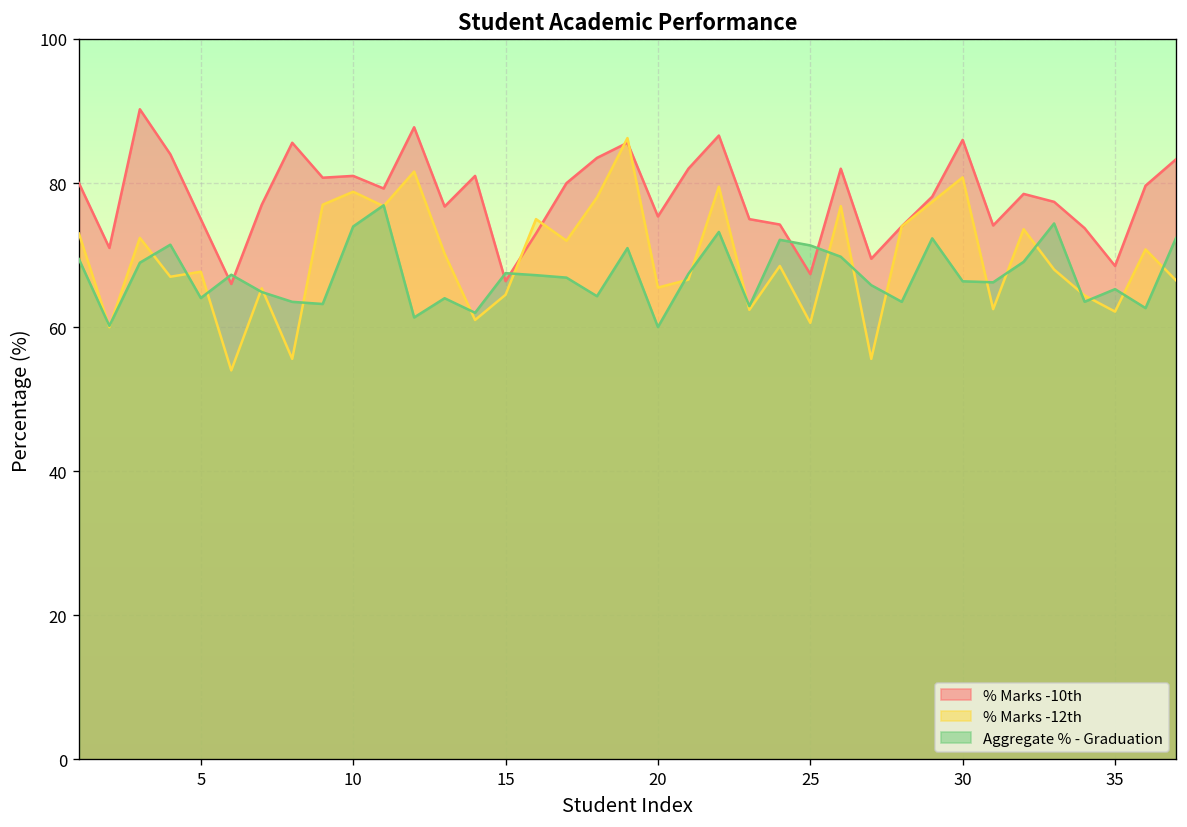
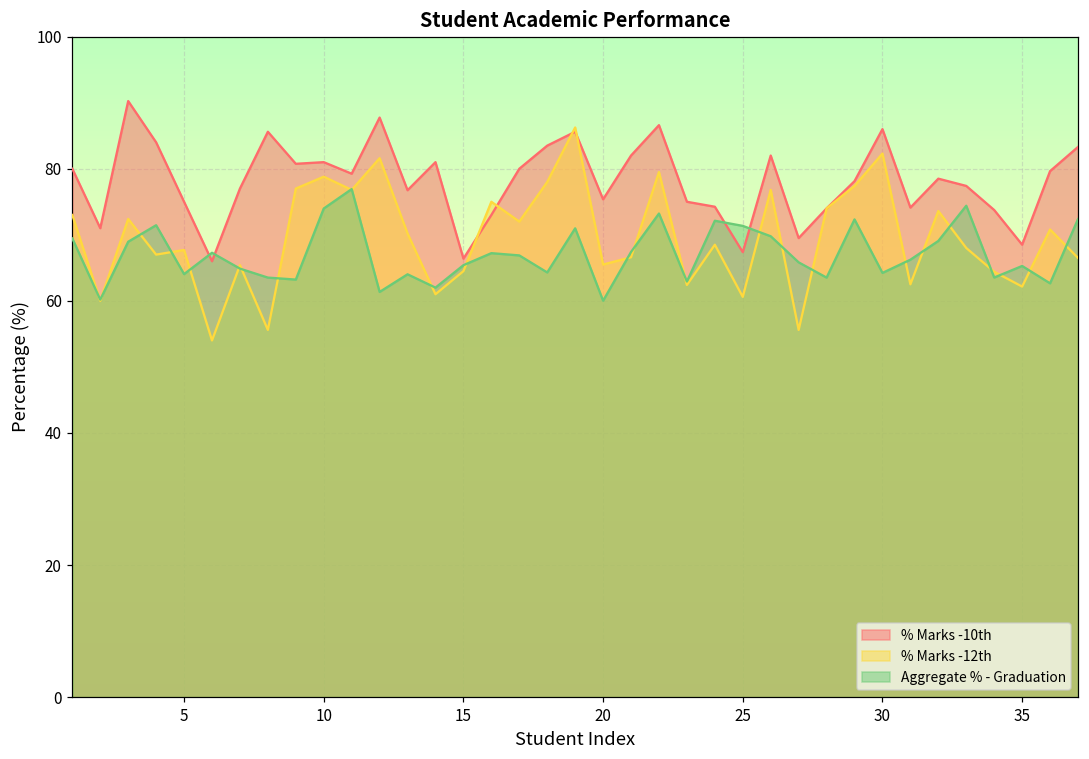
  {
    "% Marks -10th": {
      "5": 75,
      "10": 81,
      "15": 66,
      "20": 75,
      "25": 67,
      "30": 86,
      "35": 69
    },
    "% Marks -12th": {
      "5": 68,
      "10": 79,
      "15": 65,
      "20": 66,
      "25": 61,
-     "30": 81,
+     "30": 82,
      "35": 62
    },
    "Aggregate % - Graduation": {
      "5": 64,
      "10": 74,
-     "15": 68,
+     "15": 65,
      "20": 60,
      "25": 71,
-     "30": 66,
+     "30": 64,
      "35": 65
    }
  }
